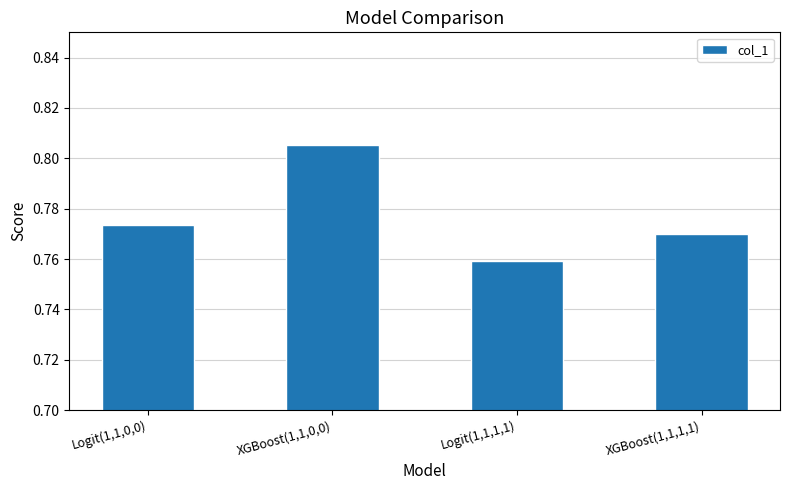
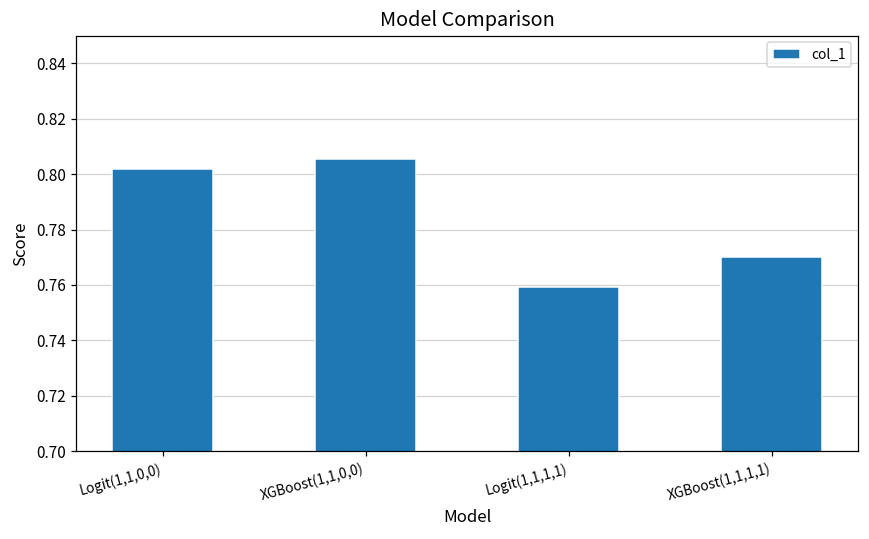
  {
-   "Logit(1,1,0,0)": 0.774,
+   "Logit(1,1,0,0)": 0.802,
    "XGBoost(1,1,0,0)": 0.805,
    "Logit(1,1,1,1)": 0.759,
    "XGBoost(1,1,1,1)": 0.770
  }
